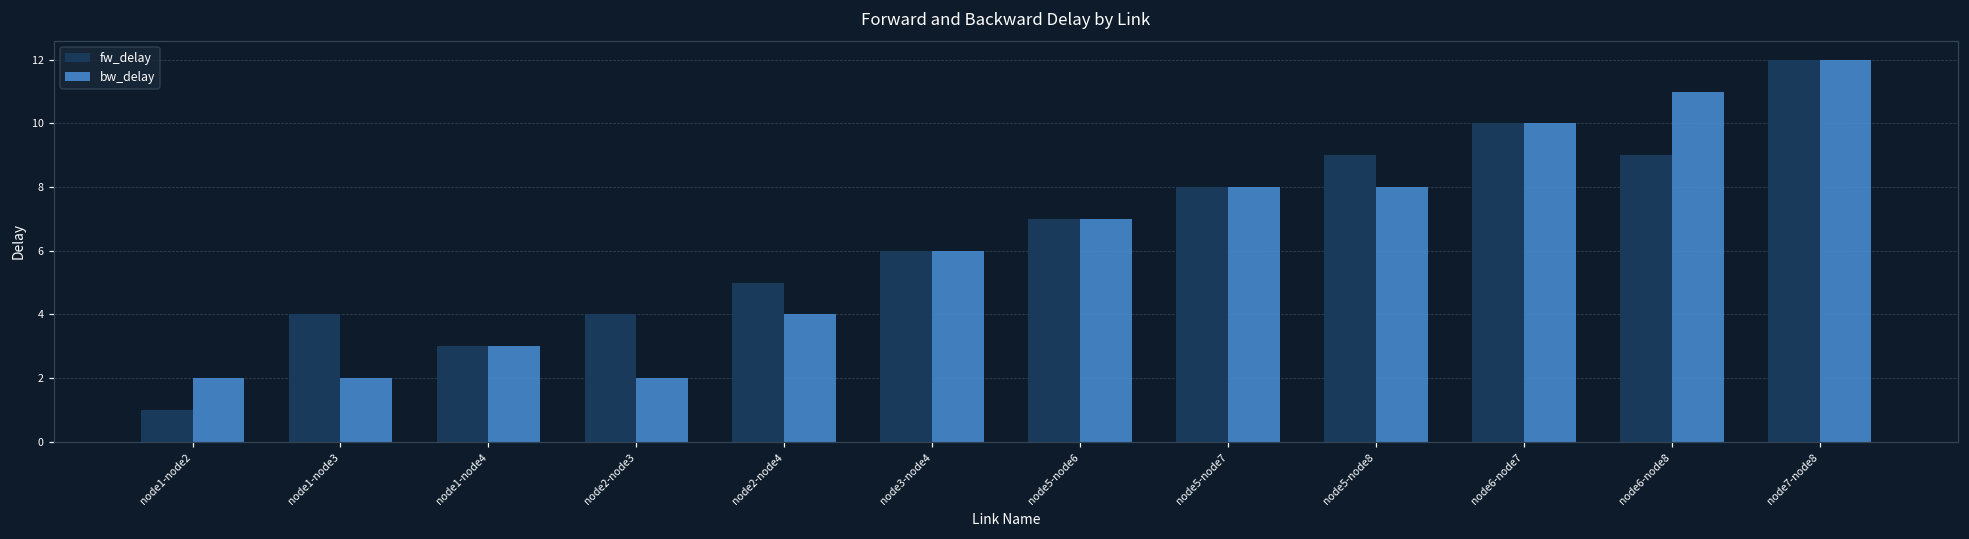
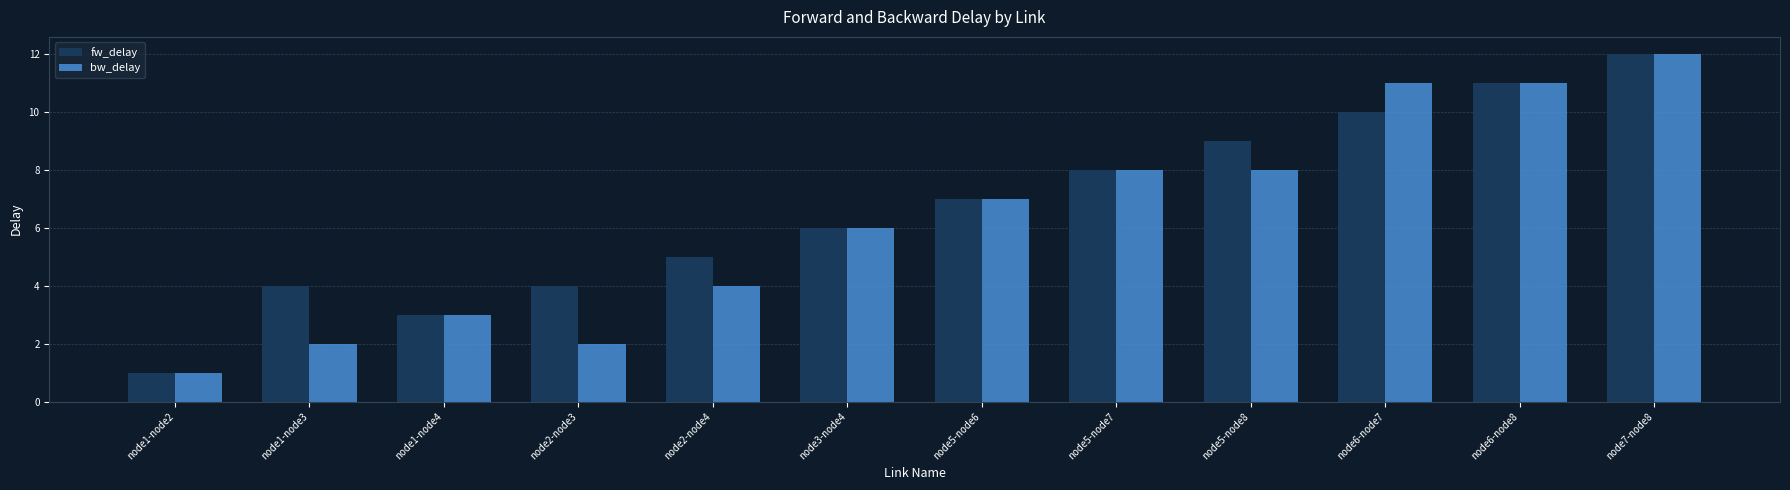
  {
    "fw_delay": {
      "node1-node2": 1,
      "node1-node3": 4,
      "node1-node4": 3,
      "node2-node3": 4,
      "node2-node4": 5,
      "node3-node4": 6,
      "node5-node6": 7,
      "node5-node7": 8,
      "node5-node8": 9,
      "node6-node7": 10,
-     "node6-node8": 9,
+     "node6-node8": 11,
      "node7-node8": 12
    },
    "bw_delay": {
-     "node1-node2": 2,
+     "node1-node2": 1,
      "node1-node3": 2,
      "node1-node4": 3,
      "node2-node3": 2,
      "node2-node4": 4,
      "node3-node4": 6,
      "node5-node6": 7,
      "node5-node7": 8,
      "node5-node8": 8,
-     "node6-node7": 10,
+     "node6-node7": 11,
      "node6-node8": 11,
      "node7-node8": 12
    }
  }
